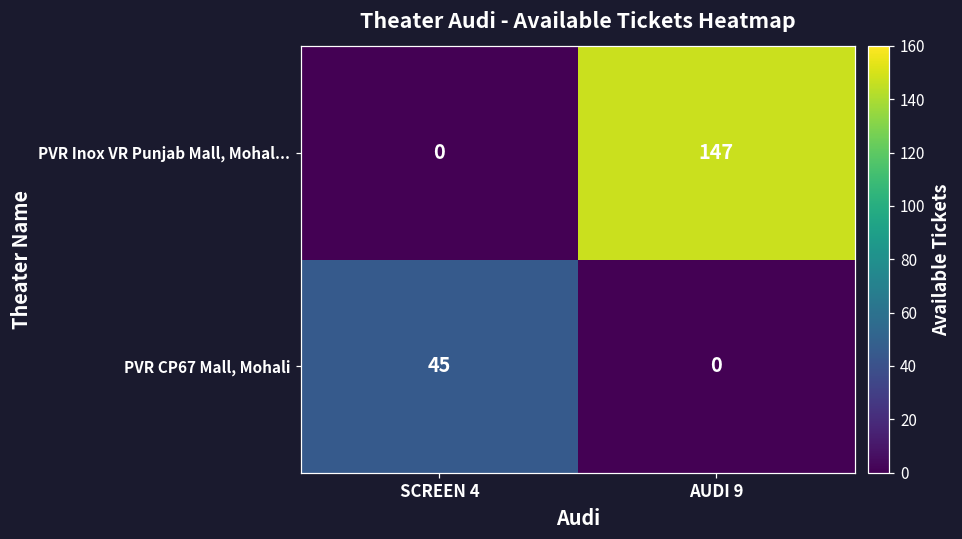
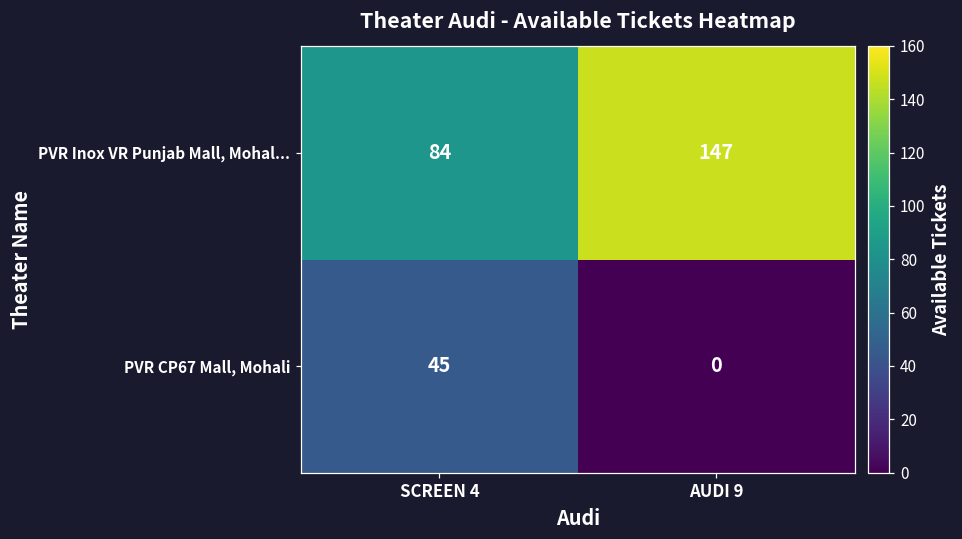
  {
    "PVR Inox VR Punjab Mall, Mohal...": {
-     "SCREEN 4": 0,
+     "SCREEN 4": 84,
      "AUDI 9": 147
    },
    "PVR CP67 Mall, Mohali": {
      "SCREEN 4": 45,
      "AUDI 9": 0
    }
  }
